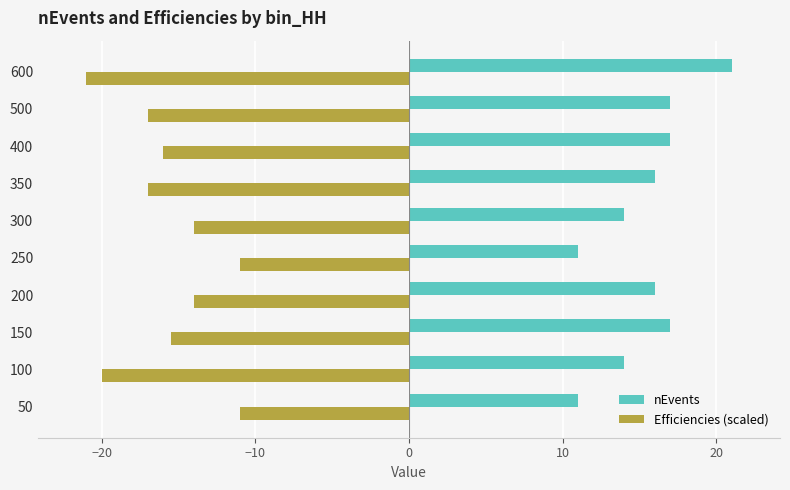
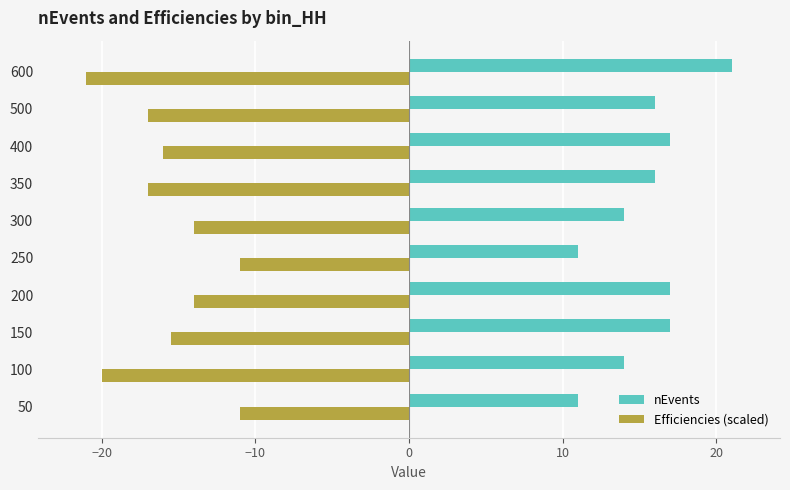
  {
    "nEvents": {
      "600": 21,
-     "500": 17,
+     "500": 16,
      "400": 17,
      "350": 16,
      "300": 14,
      "250": 11,
-     "200": 16,
+     "200": 17,
      "150": 17,
      "100": 14,
      "50": 11
    },
    "Efficiencies (scaled)": {
      "600": -21,
      "500": -17,
      "400": -16,
      "350": -17,
      "300": -14,
      "250": -11,
      "200": -14,
      "150": -15.5,
      "100": -20,
      "50": -11
    }
  }
